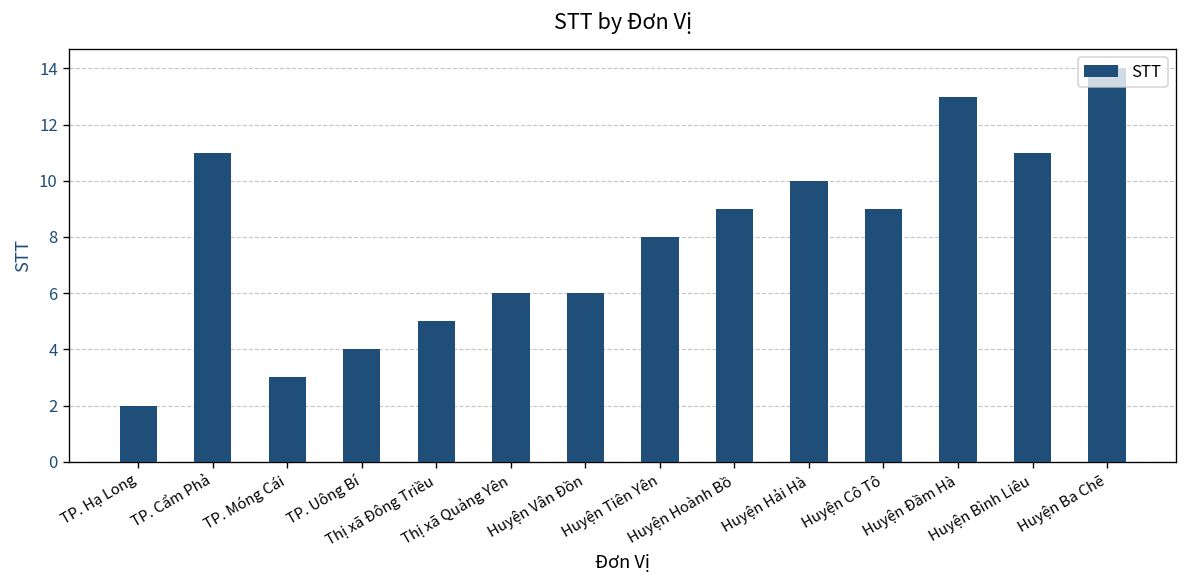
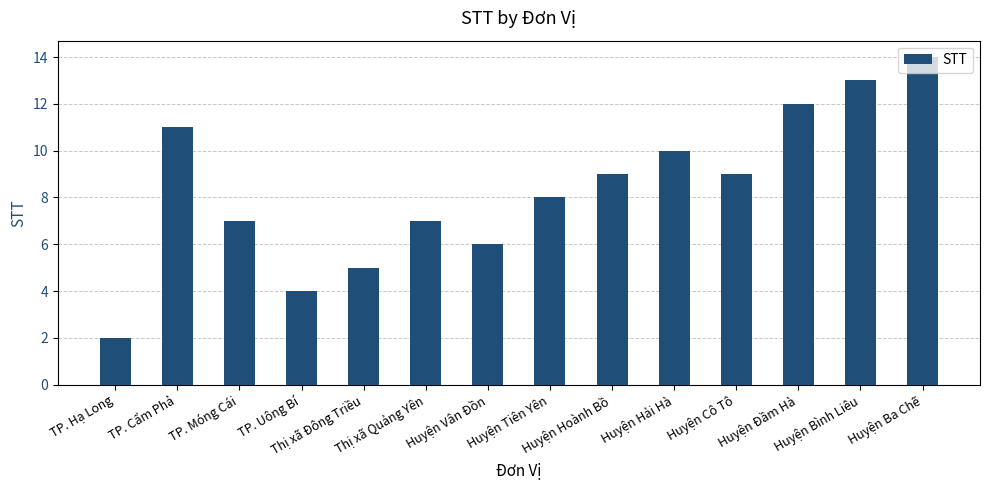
  {
    "TP. Hạ Long": 2,
    "TP. Cẩm Phả": 11,
-   "TP. Móng Cái": 3,
+   "TP. Móng Cái": 7,
    "TP. Uông Bí": 4,
    "Thị xã Đông Triều": 5,
-   "Thị xã Quảng Yên": 6,
+   "Thị xã Quảng Yên": 7,
    "Huyện Vân Đồn": 6,
    "Huyện Tiên Yên": 8,
    "Huyện Hoành Bồ": 9,
    "Huyện Hải Hà": 10,
    "Huyện Cô Tô": 9,
-   "Huyện Đầm Hà": 13,
-   "Huyện Bình Liêu": 11
+   "Huyện Đầm Hà": 12,
+   "Huyện Bình Liêu": 13
  }
